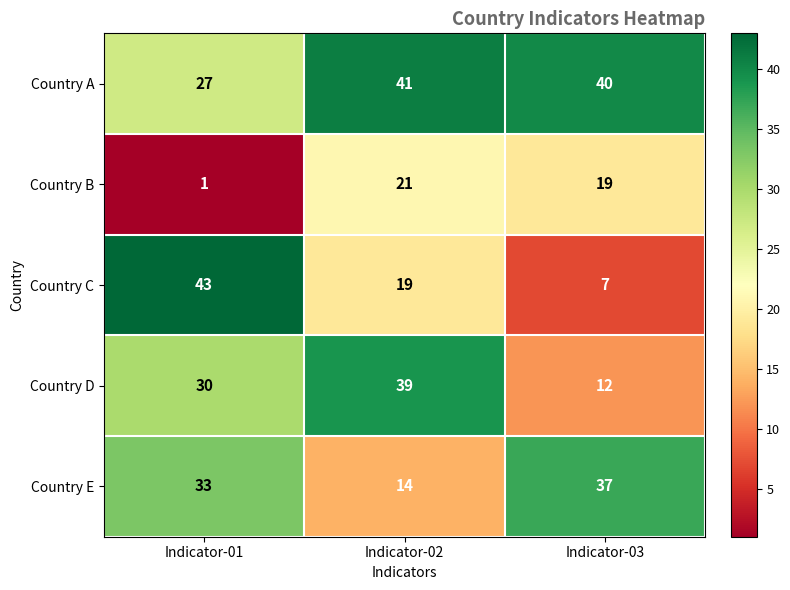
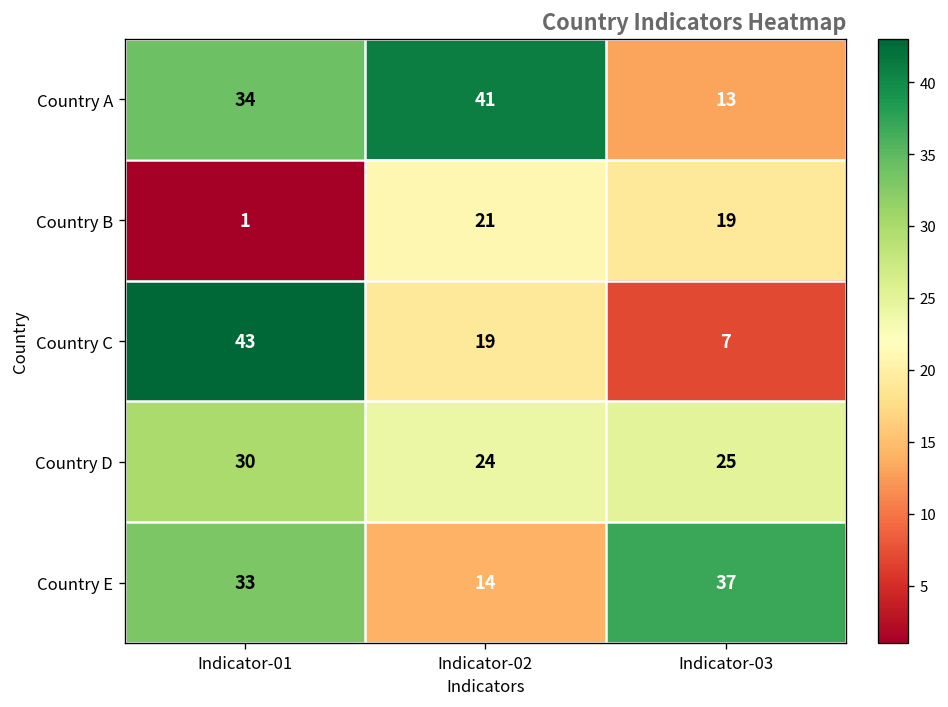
  {
    "Country A": {
-     "Indicator-01": 27,
+     "Indicator-01": 34,
      "Indicator-02": 41,
-     "Indicator-03": 40
+     "Indicator-03": 13
    },
    "Country B": {
      "Indicator-01": 1,
      "Indicator-02": 21,
      "Indicator-03": 19
    },
    "Country C": {
      "Indicator-01": 43,
      "Indicator-02": 19,
      "Indicator-03": 7
    },
    "Country D": {
      "Indicator-01": 30,
-     "Indicator-02": 39,
-     "Indicator-03": 12
+     "Indicator-02": 24,
+     "Indicator-03": 25
    },
    "Country E": {
      "Indicator-01": 33,
      "Indicator-02": 14,
      "Indicator-03": 37
    }
  }
